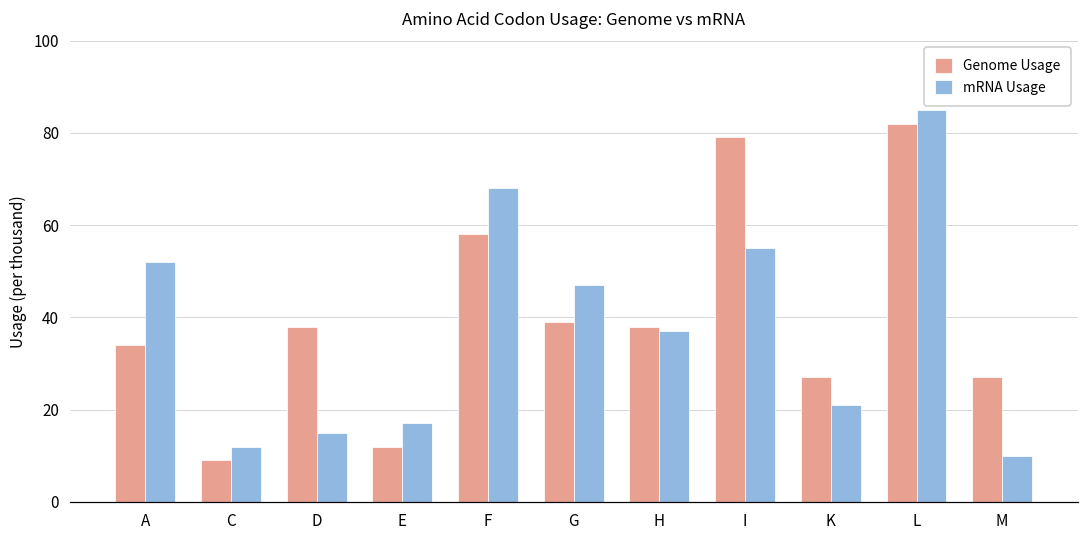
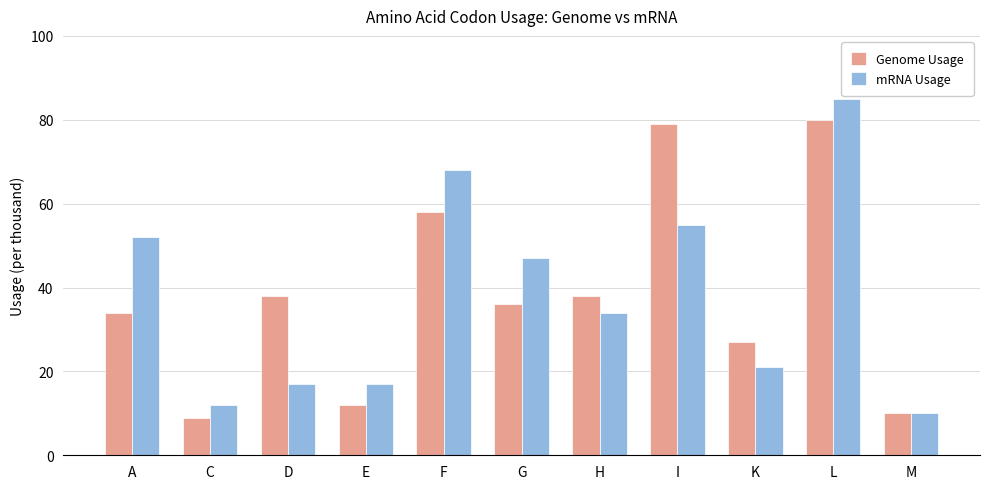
  {
    "Genome Usage": {
      "A": 34,
      "C": 9,
      "D": 38,
      "E": 12,
      "F": 58,
-     "G": 39,
+     "G": 36,
      "H": 38,
      "I": 79,
      "K": 27,
-     "L": 82,
-     "M": 27
+     "L": 80,
+     "M": 10
    },
    "mRNA Usage": {
      "A": 52,
      "C": 12,
-     "D": 15,
+     "D": 17,
      "E": 17,
      "F": 68,
      "G": 47,
-     "H": 37,
+     "H": 34,
      "I": 55,
      "K": 21,
      "L": 85,
      "M": 10
    }
  }
